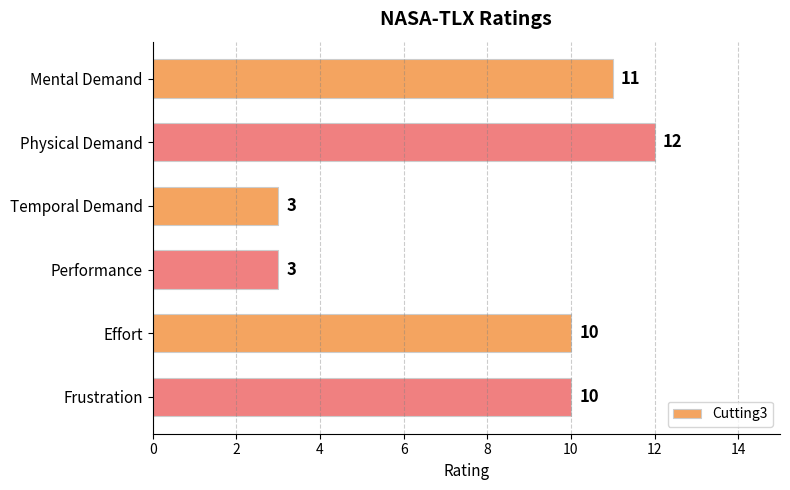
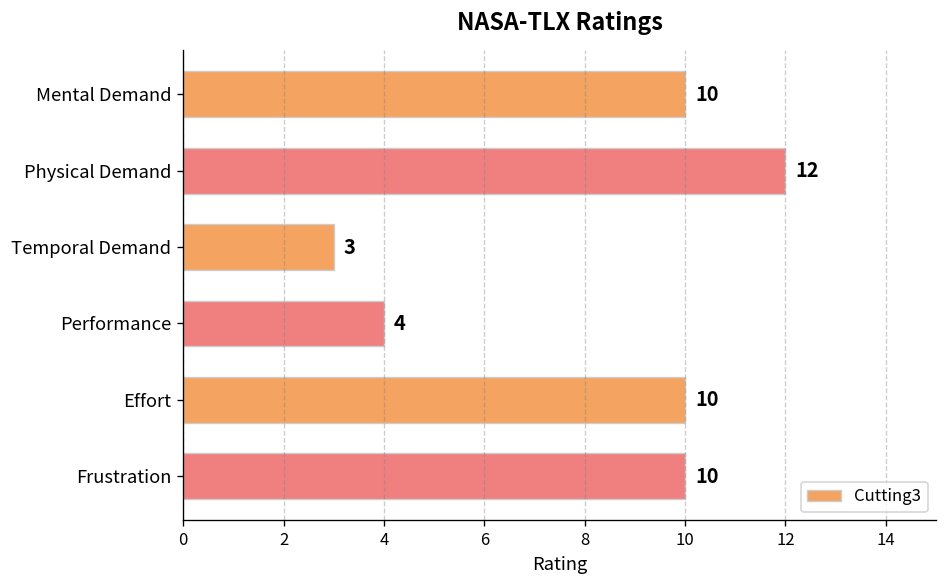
  {
-   "Mental Demand": 11,
+   "Mental Demand": 10,
    "Physical Demand": 12,
    "Temporal Demand": 3,
-   "Performance": 3,
+   "Performance": 4,
    "Effort": 10,
    "Frustration": 10
  }
